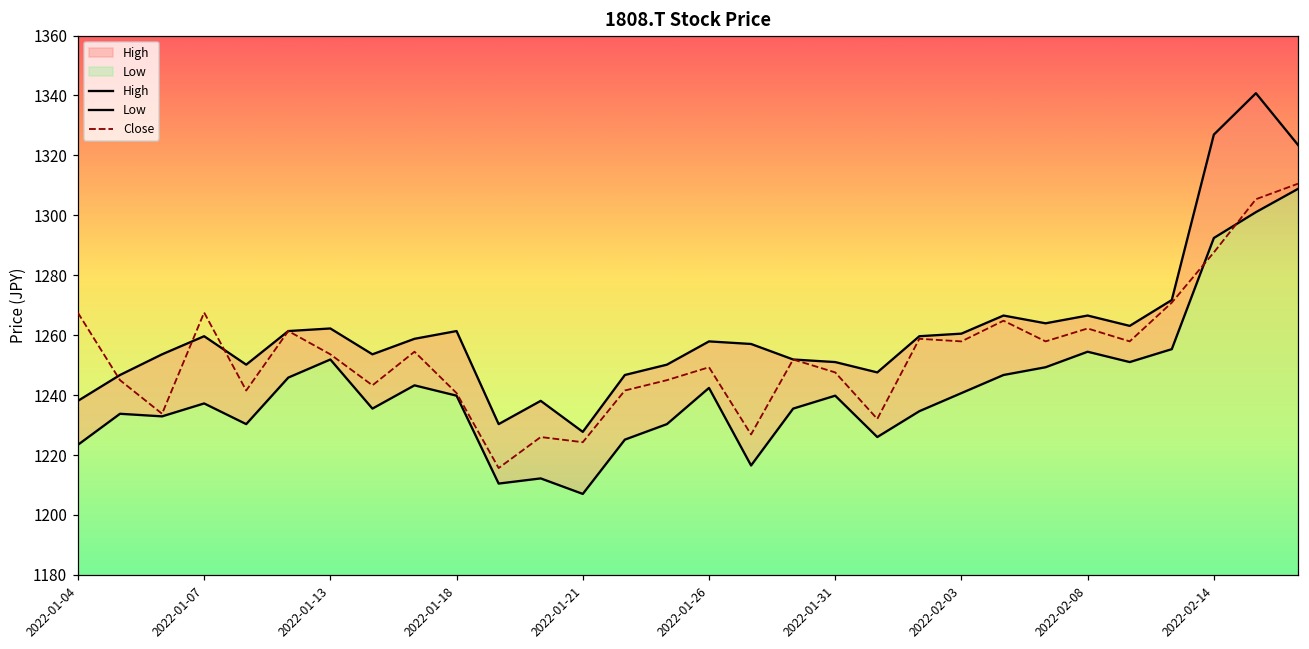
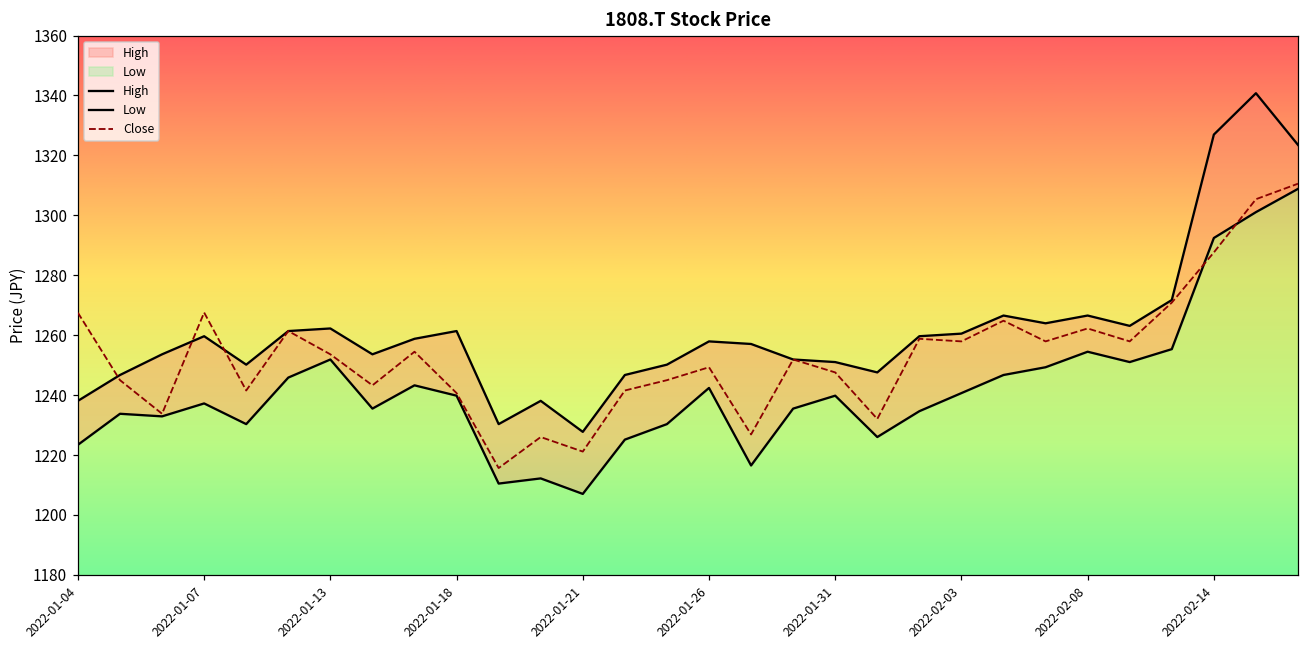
  {
    "Close": {
      "2022-01-04": 1267,
      "2022-01-07": 1268,
      "2022-01-13": 1254,
-     "2022-01-21": 1224,
+     "2022-01-21": 1221,
      "2022-01-26": 1249,
      "2022-01-31": 1248,
      "2022-02-03": 1258,
      "2022-02-08": 1262,
      "2022-02-14": 1288
    }
  }
